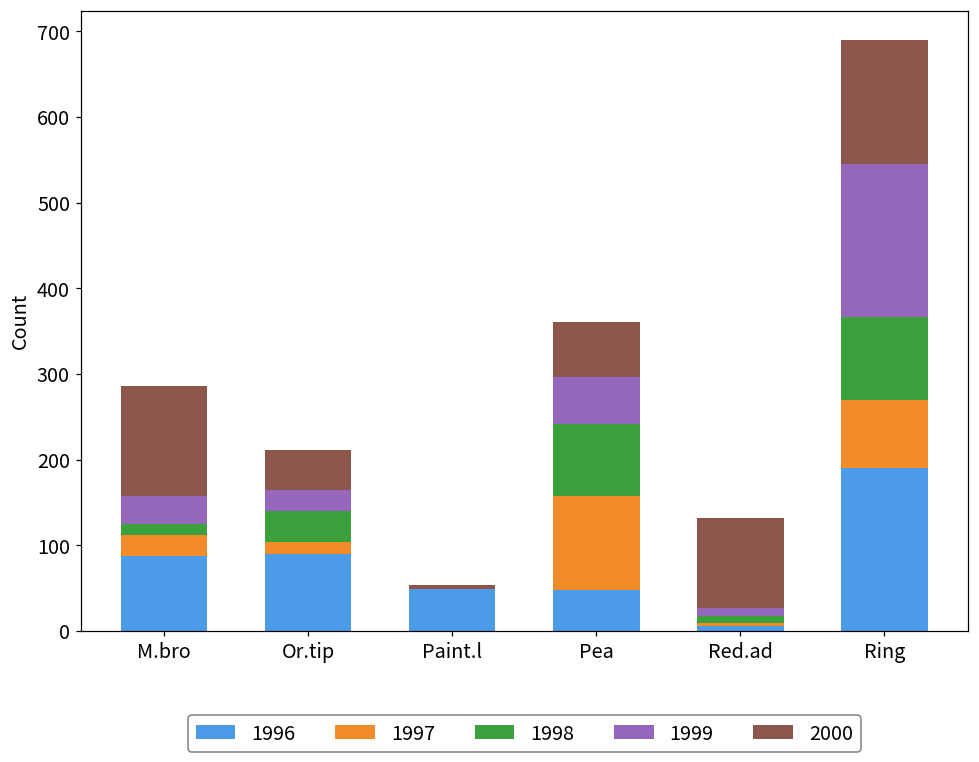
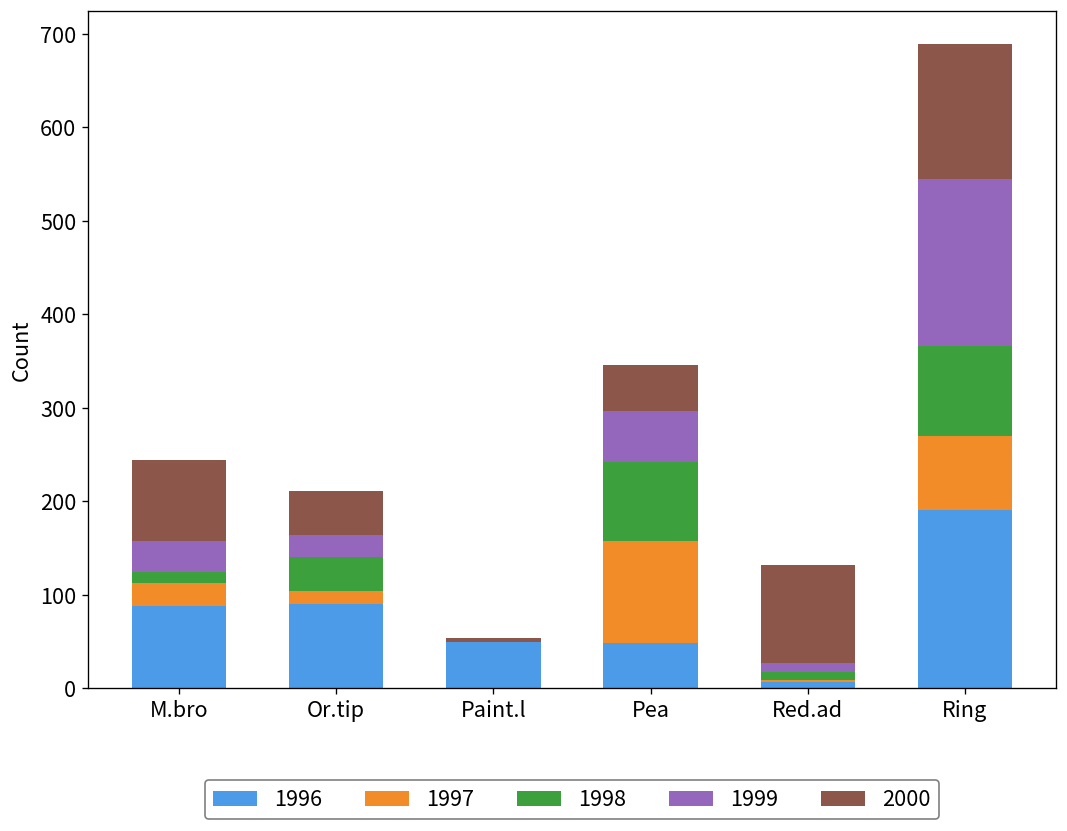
  {
    "1996": {
      "M.bro": 90,
      "Or.tip": 90,
      "Paint.l": 50,
      "Pea": 50,
      "Red.ad": 10,
      "Ring": 190
    },
    "1997": {
      "M.bro": 20,
      "Or.tip": 10,
      "Paint.l": 0,
      "Pea": 110,
      "Ring": 80
    },
    "1998": {
      "M.bro": 10,
      "Or.tip": 40,
      "Paint.l": 0,
      "Pea": 80,
      "Red.ad": 10,
      "Ring": 100
    },
    "1999": {
      "M.bro": 30,
      "Or.tip": 20,
      "Paint.l": 0,
      "Pea": 50,
      "Red.ad": 10,
      "Ring": 180
    },
    "2000": {
-     "M.bro": 130,
+     "M.bro": 90,
      "Or.tip": 50,
      "Paint.l": 0,
-     "Pea": 70,
+     "Pea": 50,
      "Red.ad": 110,
      "Ring": 150
    }
  }
